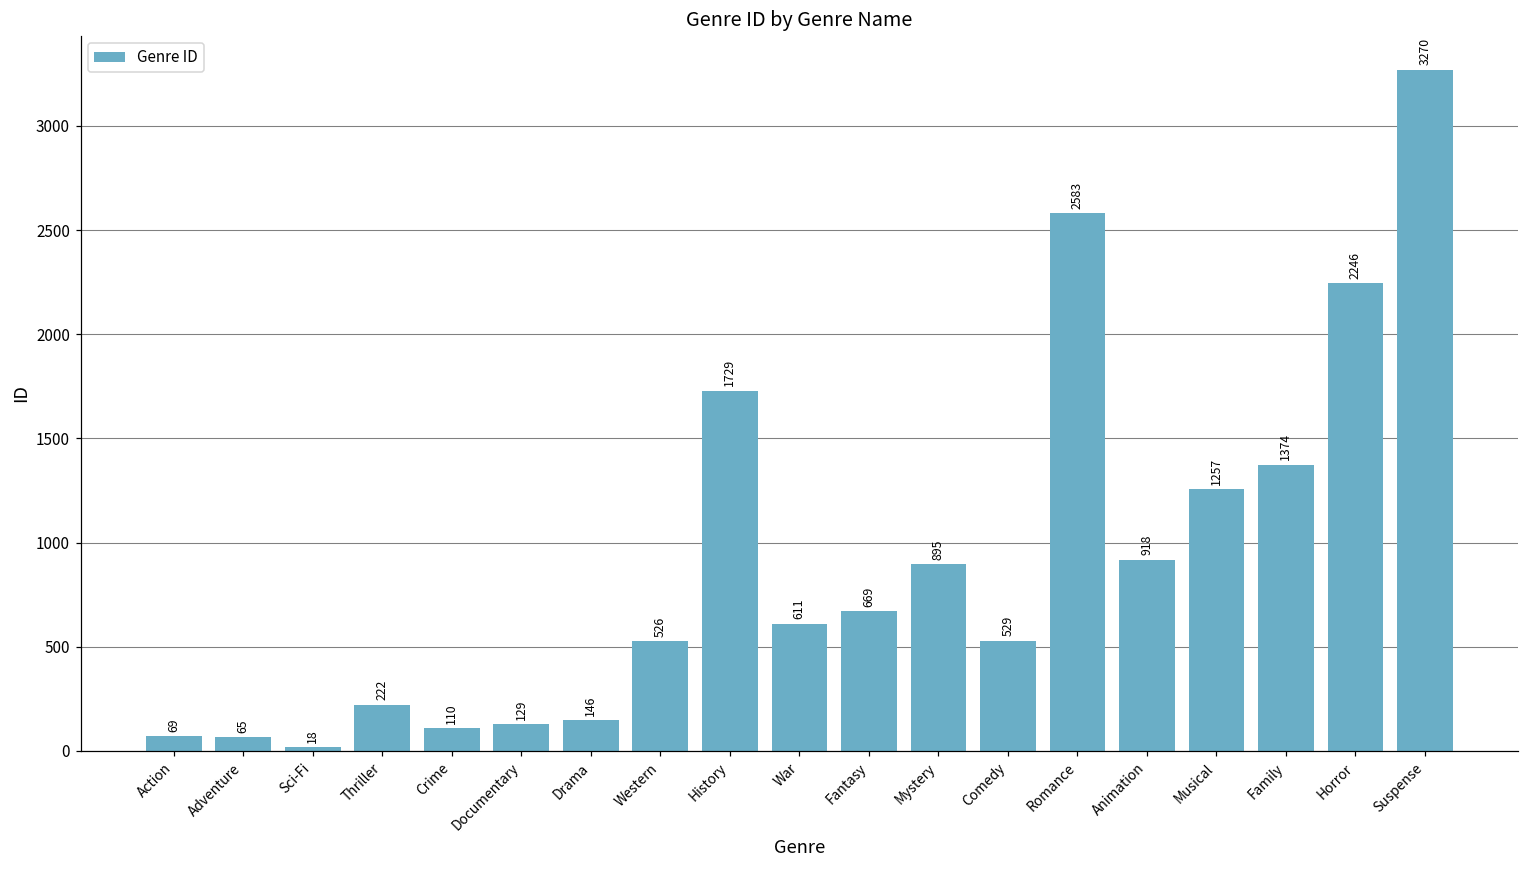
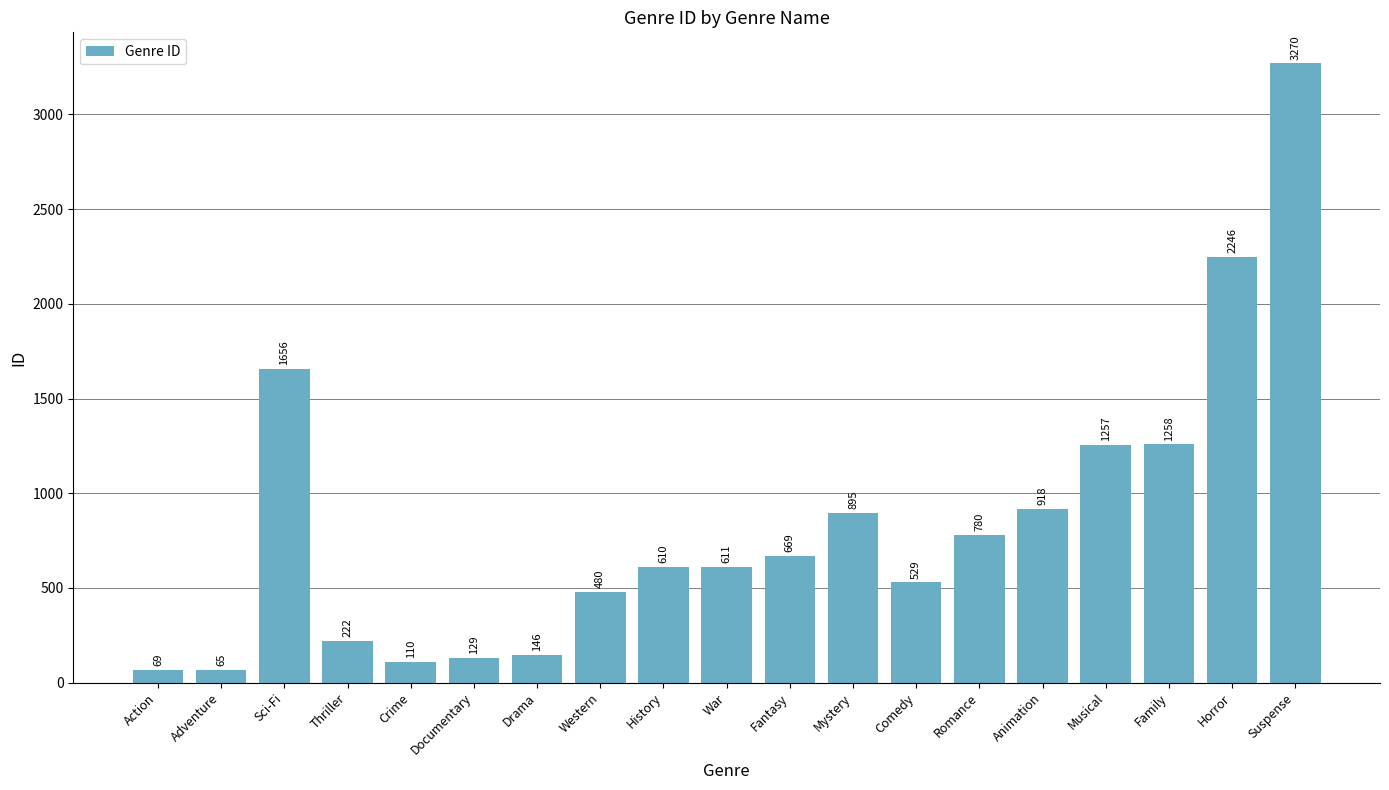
  {
    "Action": 69,
    "Adventure": 65,
-   "Sci-Fi": 18,
+   "Sci-Fi": 1656,
    "Thriller": 222,
    "Crime": 110,
    "Documentary": 129,
    "Drama": 146,
-   "Western": 526,
-   "History": 1729,
+   "Western": 480,
+   "History": 610,
    "War": 611,
    "Fantasy": 669,
    "Mystery": 895,
    "Comedy": 529,
-   "Romance": 2583,
+   "Romance": 780,
    "Animation": 918,
    "Musical": 1257,
-   "Family": 1374,
+   "Family": 1258,
    "Horror": 2246,
    "Suspense": 3270
  }
